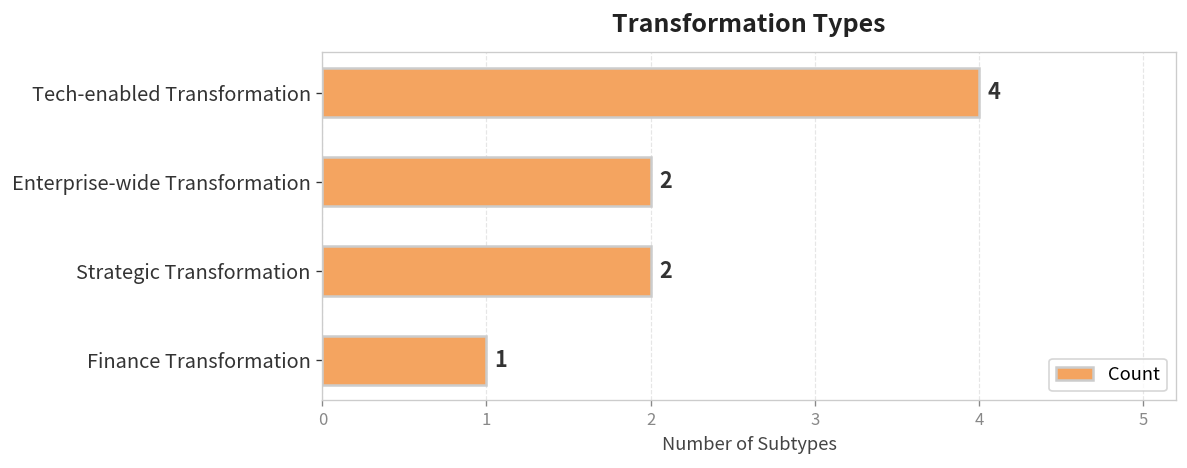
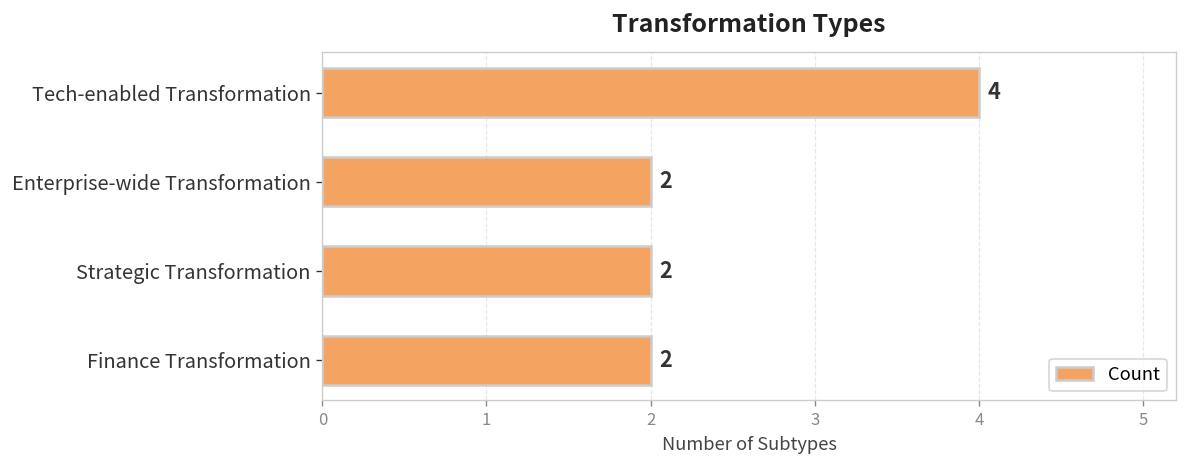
  {
    "Tech-enabled Transformation": 4,
    "Enterprise-wide Transformation": 2,
    "Strategic Transformation": 2,
-   "Finance Transformation": 1
+   "Finance Transformation": 2
  }
